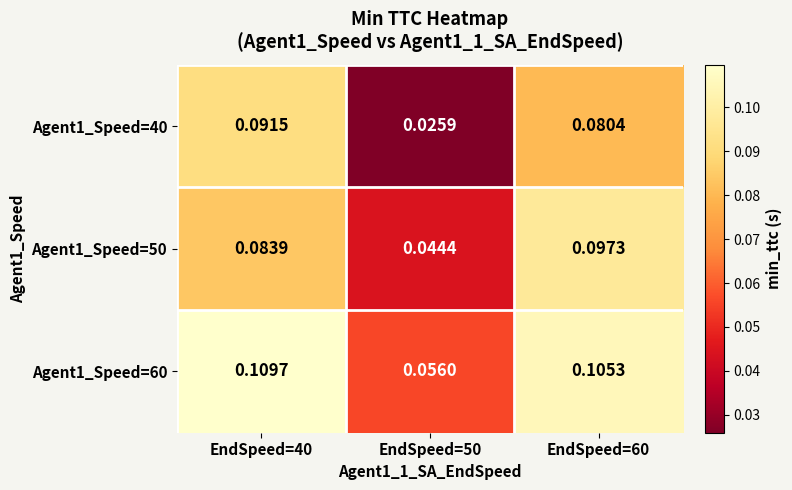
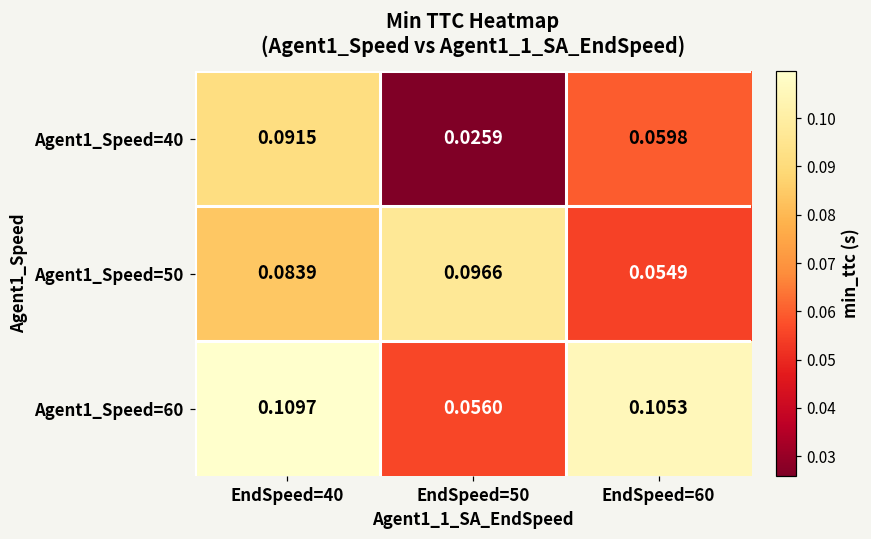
  {
    "Agent1_Speed=40": {
      "EndSpeed=40": 0.0915,
      "EndSpeed=50": 0.0259,
-     "EndSpeed=60": 0.0804
+     "EndSpeed=60": 0.0598
    },
    "Agent1_Speed=50": {
      "EndSpeed=40": 0.0839,
-     "EndSpeed=50": 0.0444,
-     "EndSpeed=60": 0.0973
+     "EndSpeed=50": 0.0966,
+     "EndSpeed=60": 0.0549
    },
    "Agent1_Speed=60": {
      "EndSpeed=40": 0.1097,
      "EndSpeed=50": 0.0560,
      "EndSpeed=60": 0.1053
    }
  }
